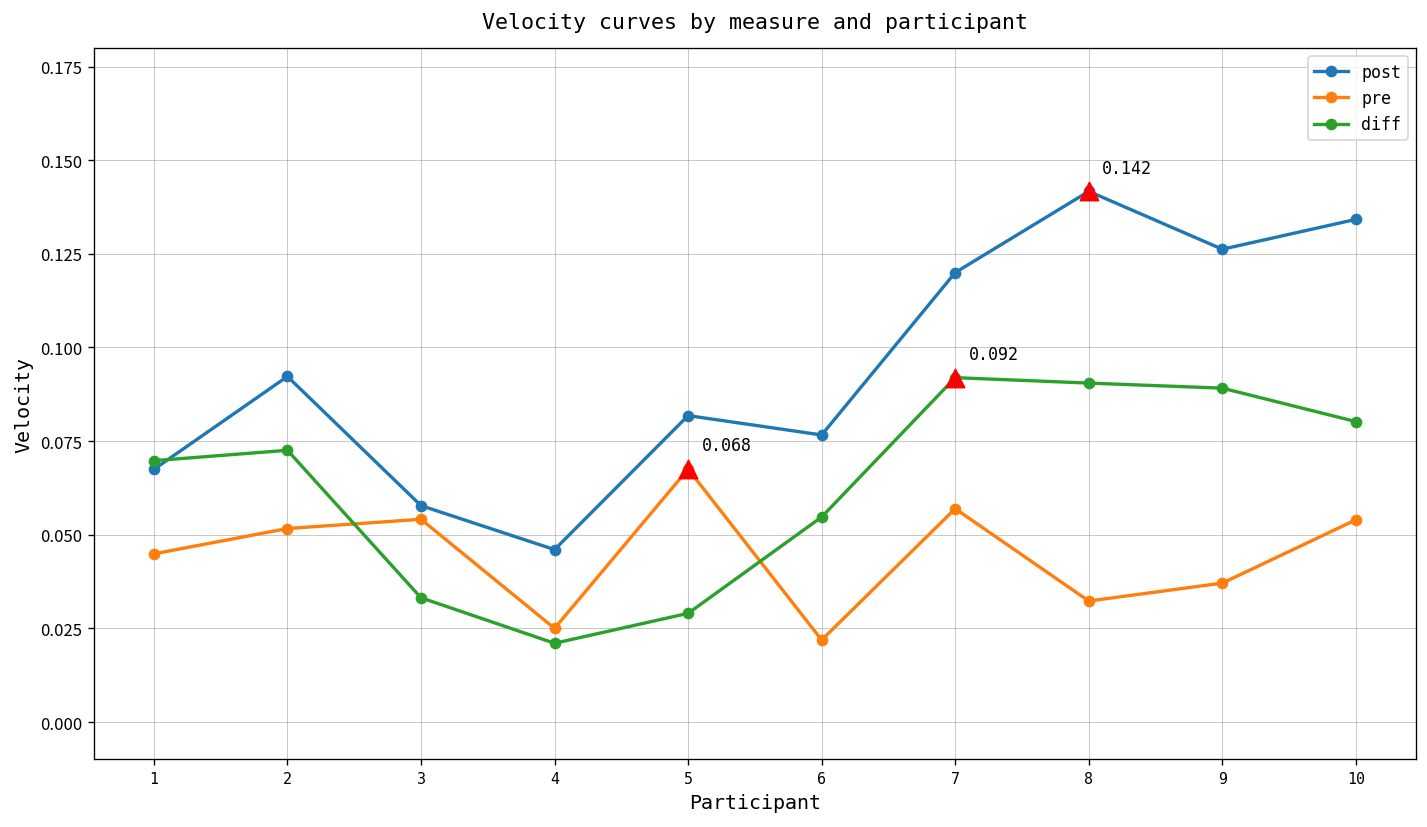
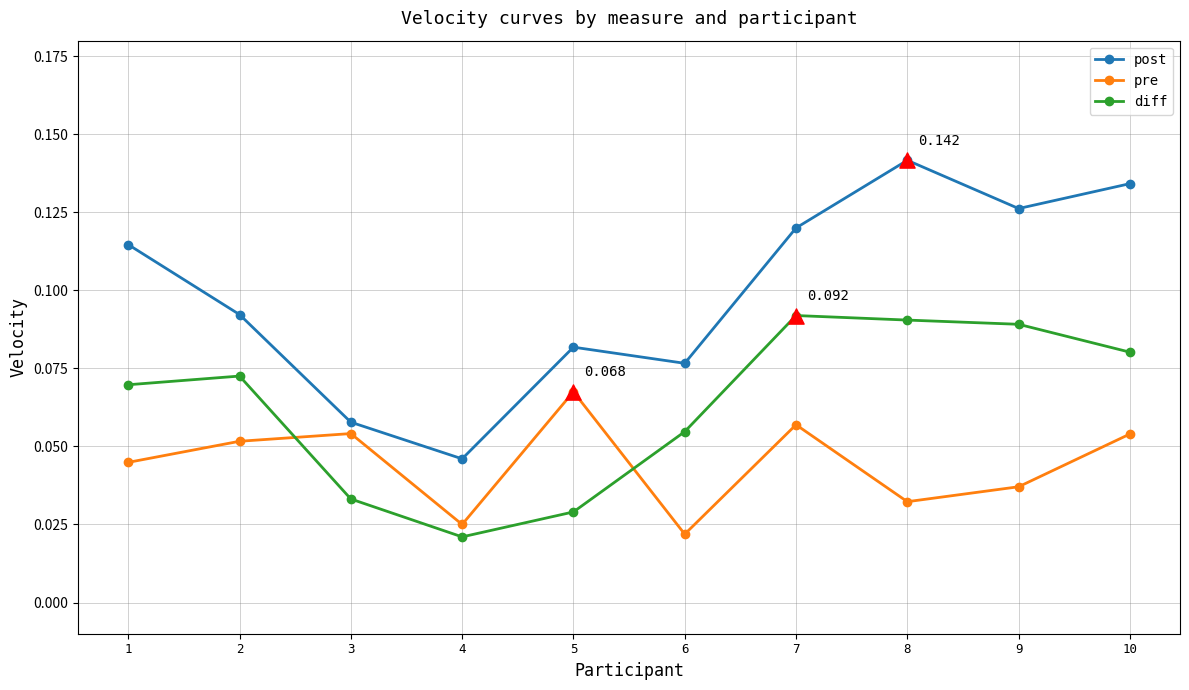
  {
    "post": {
-     "1": 0.067,
+     "1": 0.115,
      "2": 0.092,
      "3": 0.058,
      "4": 0.046,
      "5": 0.082,
      "6": 0.077,
      "7": 0.120,
      "9": 0.126,
      "10": 0.134
    },
    "pre": {
      "1": 0.045,
      "2": 0.052,
      "3": 0.054,
      "4": 0.025,
      "6": 0.022,
      "7": 0.057,
      "8": 0.032,
      "9": 0.037,
      "10": 0.054
    },
    "diff": {
      "1": 0.070,
      "2": 0.073,
      "3": 0.033,
      "4": 0.021,
      "5": 0.029,
      "6": 0.055,
      "8": 0.090,
      "9": 0.089,
      "10": 0.080
    }
  }
